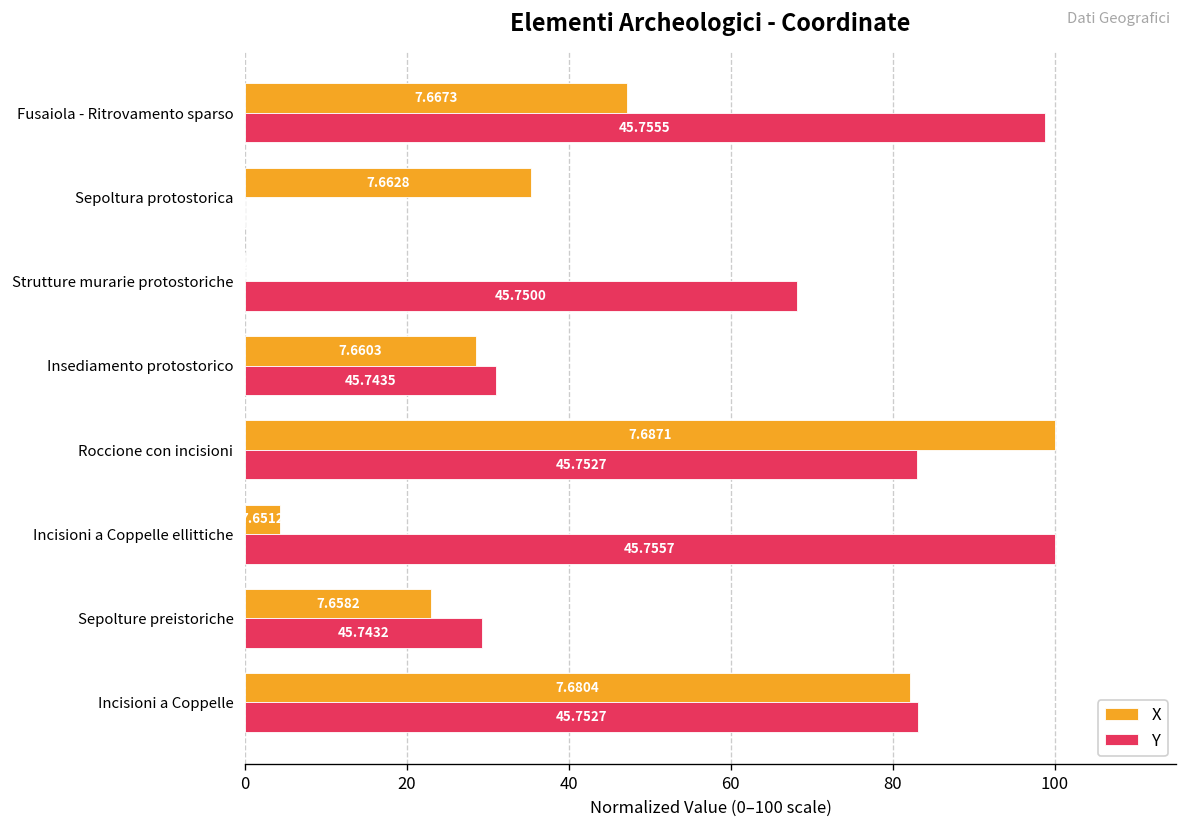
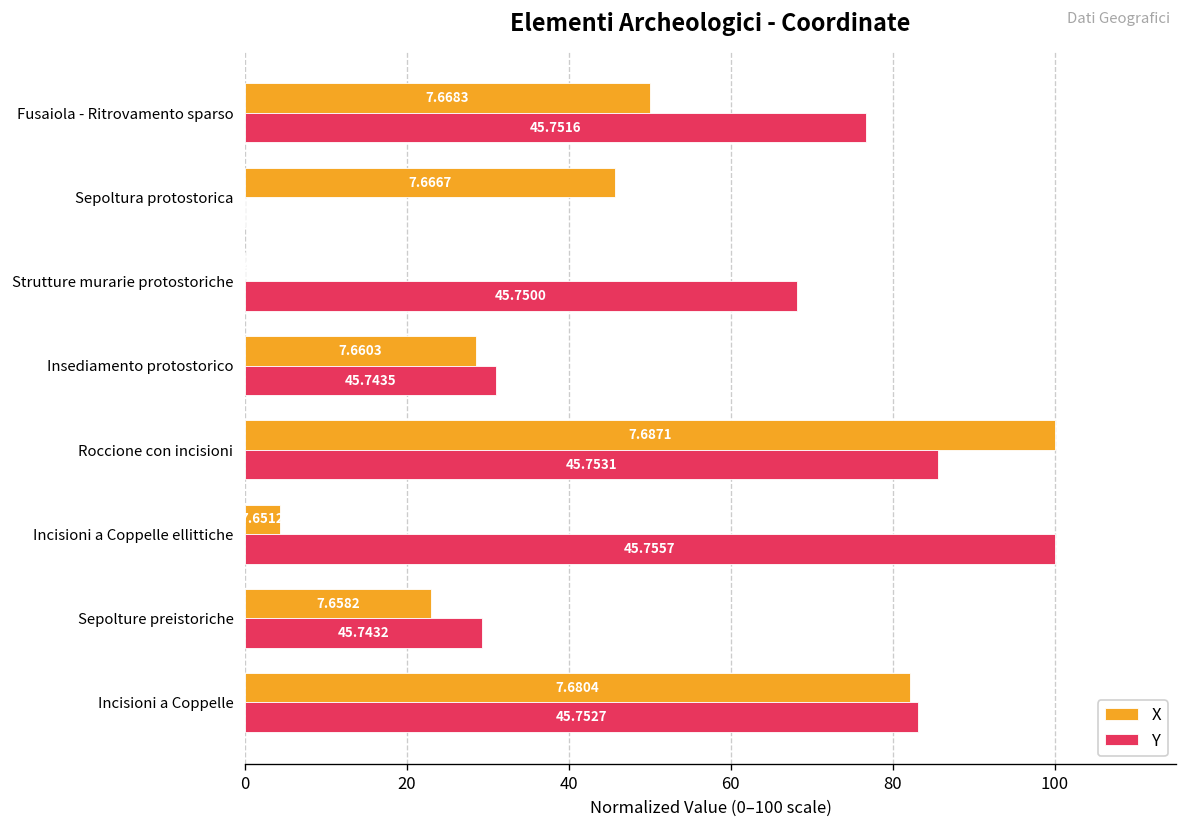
  {
    "X": {
-     "Fusaiola - Ritrovamento sparso": 7.6673,
-     "Sepoltura protostorica": 7.6628
+     "Fusaiola - Ritrovamento sparso": 7.6683,
+     "Sepoltura protostorica": 7.6667
    },
    "Y": {
-     "Fusaiola - Ritrovamento sparso": 45.7555,
-     "Roccione con incisioni": 45.7527
+     "Fusaiola - Ritrovamento sparso": 45.7516,
+     "Roccione con incisioni": 45.7531
    }
  }
